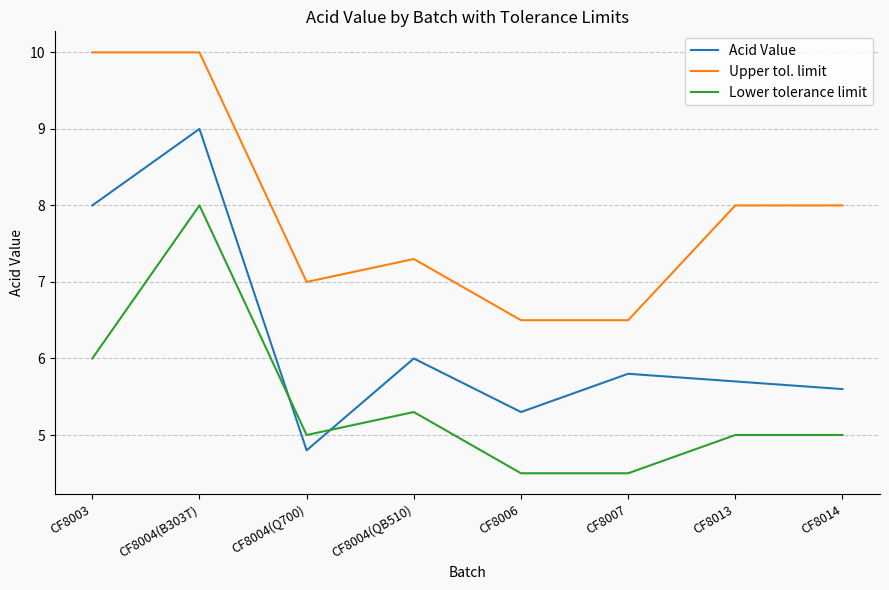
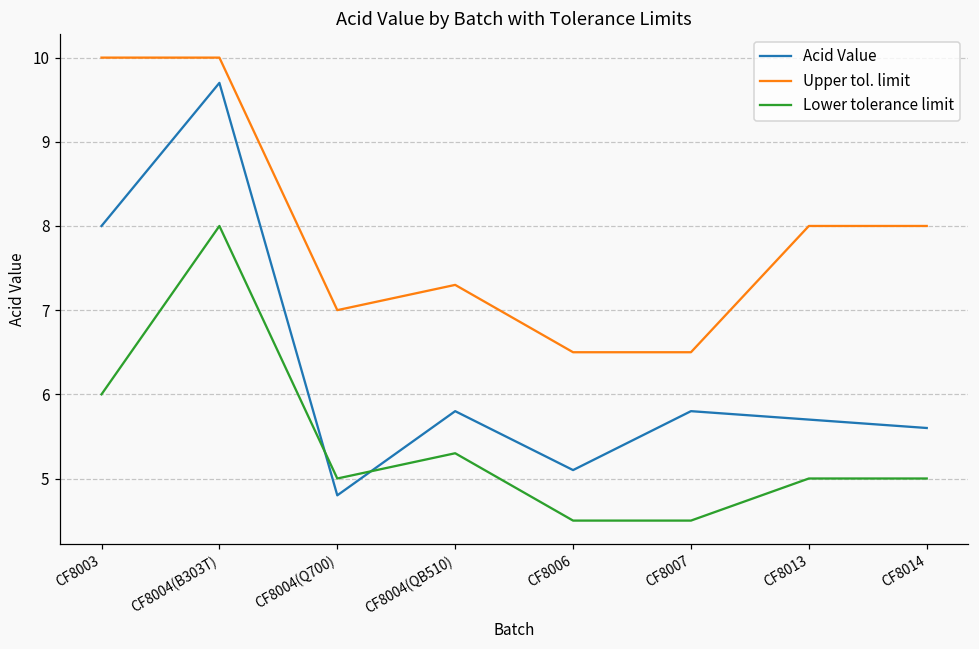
  {
    "Acid Value": {
      "CF8003": 8.0,
-     "CF8004(B303T)": 9.0,
+     "CF8004(B303T)": 9.7,
      "CF8004(Q700)": 4.8,
-     "CF8004(QB510)": 6.0,
-     "CF8006": 5.3,
+     "CF8004(QB510)": 5.8,
+     "CF8006": 5.1,
      "CF8007": 5.8,
      "CF8013": 5.7,
      "CF8014": 5.6
    },
    "Upper tol. limit": {
      "CF8003": 10.0,
      "CF8004(B303T)": 10.0,
      "CF8004(Q700)": 7.0,
      "CF8004(QB510)": 7.3,
      "CF8006": 6.5,
      "CF8007": 6.5,
      "CF8013": 8.0,
      "CF8014": 8.0
    },
    "Lower tolerance limit": {
      "CF8003": 6.0,
      "CF8004(B303T)": 8.0,
      "CF8004(Q700)": 5.0,
      "CF8004(QB510)": 5.3,
      "CF8006": 4.5,
      "CF8007": 4.5,
      "CF8013": 5.0,
      "CF8014": 5.0
    }
  }
